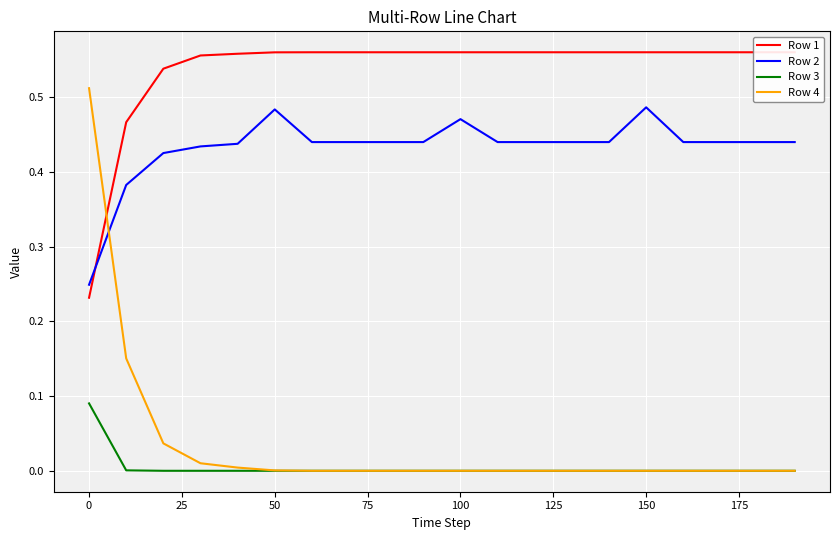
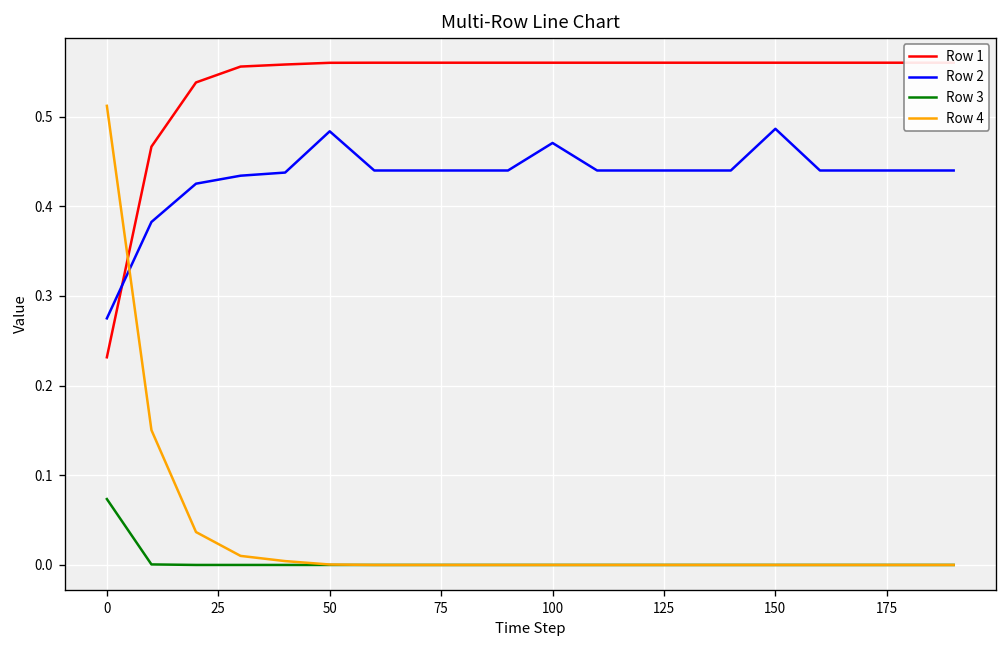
  {
    "Row 1": {
      "0": 0.23,
      "50": 0.56,
      "100": 0.56,
      "150": 0.56
    },
    "Row 2": {
-     "0": 0.25,
+     "0": 0.28,
      "50": 0.48,
      "100": 0.47,
      "150": 0.49
    },
    "Row 3": {
-     "0": 0.09
+     "0": 0.07
    },
    "Row 4": {
      "0": 0.51
    }
  }
